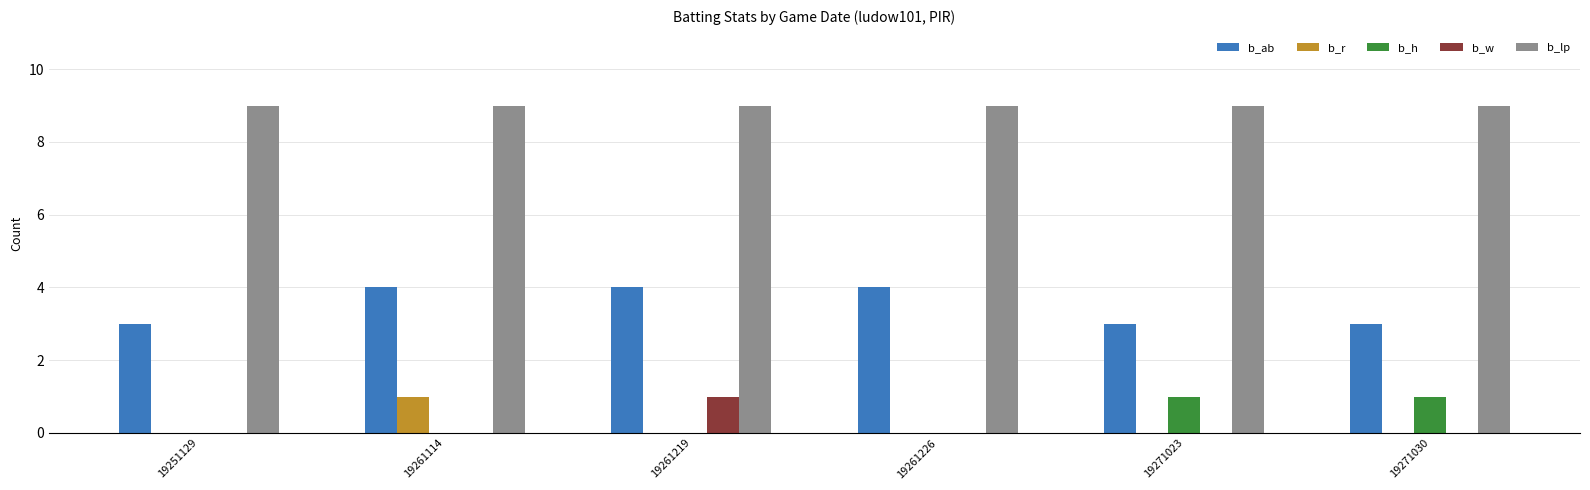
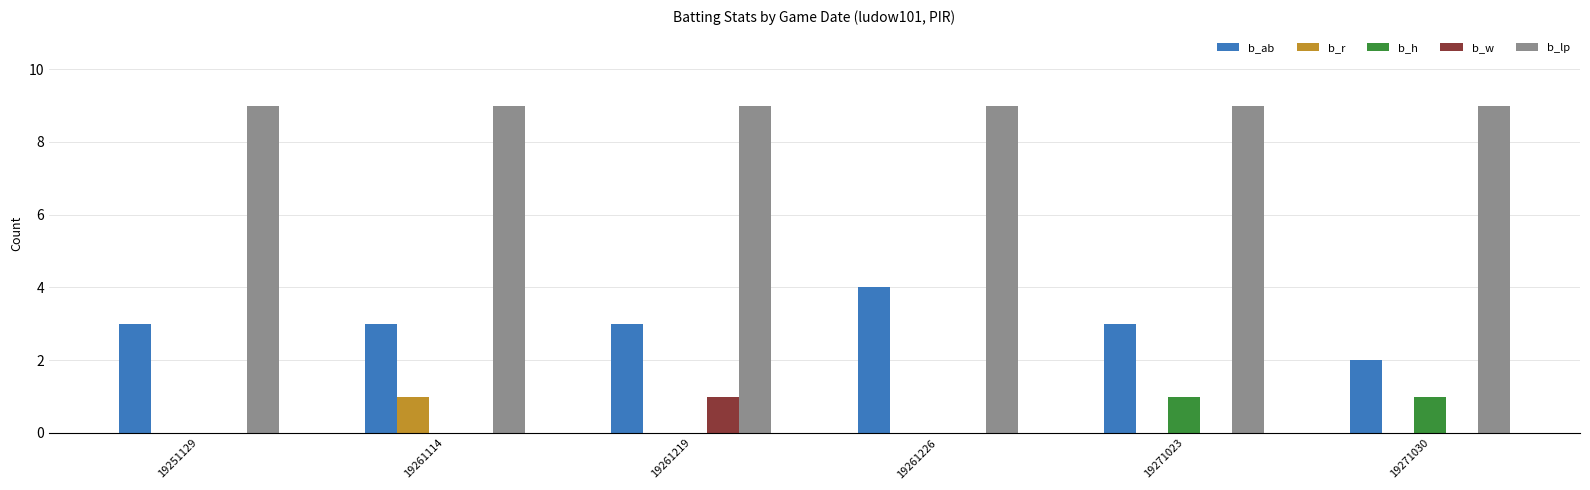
  {
    "b_ab": {
      "19251129": 3,
-     "19261114": 4,
-     "19261219": 4,
+     "19261114": 3,
+     "19261219": 3,
      "19261226": 4,
      "19271023": 3,
-     "19271030": 3
+     "19271030": 2
    },
    "b_r": {
      "19251129": 0,
      "19261114": 1,
      "19261219": 0,
      "19261226": 0,
      "19271023": 0,
      "19271030": 0
    },
    "b_h": {
      "19251129": 0,
      "19261114": 0,
      "19261219": 0,
      "19261226": 0,
      "19271023": 1,
      "19271030": 1
    },
    "b_w": {
      "19251129": 0,
      "19261114": 0,
      "19261219": 1,
      "19261226": 0,
      "19271023": 0,
      "19271030": 0
    },
    "b_lp": {
      "19251129": 9,
      "19261114": 9,
      "19261219": 9,
      "19261226": 9,
      "19271023": 9,
      "19271030": 9
    }
  }
